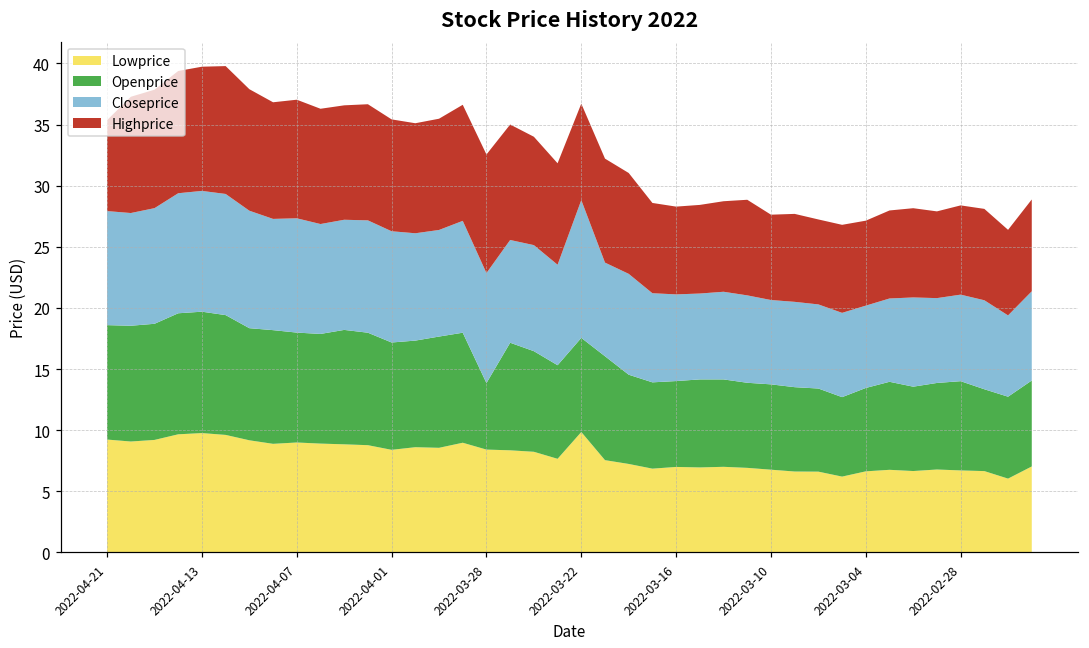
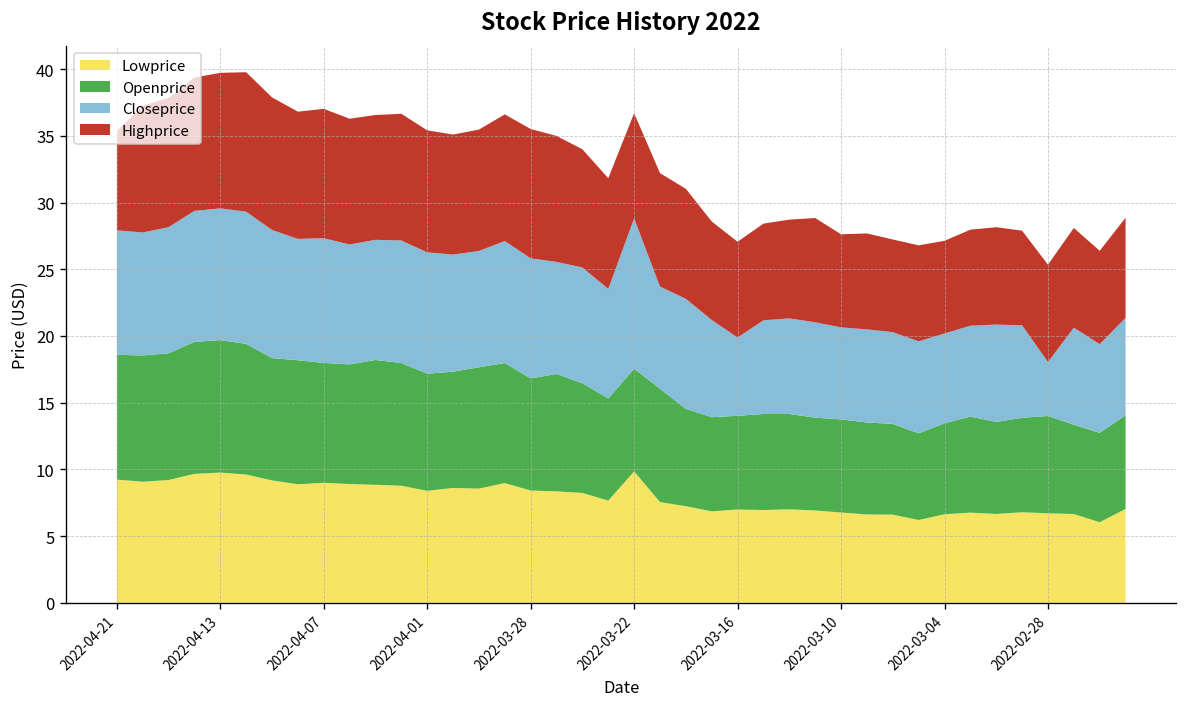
  {
    "Openprice": {
-     "2022-03-28": 5.4
+     "2022-03-28": 8.4
    },
    "Closeprice": {
-     "2022-03-16": 7.1,
-     "2022-02-28": 7.1
+     "2022-03-16": 5.9,
+     "2022-02-28": 4.0
    },
    "Highprice": {
      "2022-04-13": 10.2,
      "2022-04-07": 9.7,
      "2022-04-01": 9.1,
      "2022-03-28": 9.7,
      "2022-03-22": 7.9,
      "2022-03-16": 7.2,
      "2022-03-10": 7.0,
      "2022-03-04": 6.9,
      "2022-02-28": 7.3
    }
  }
